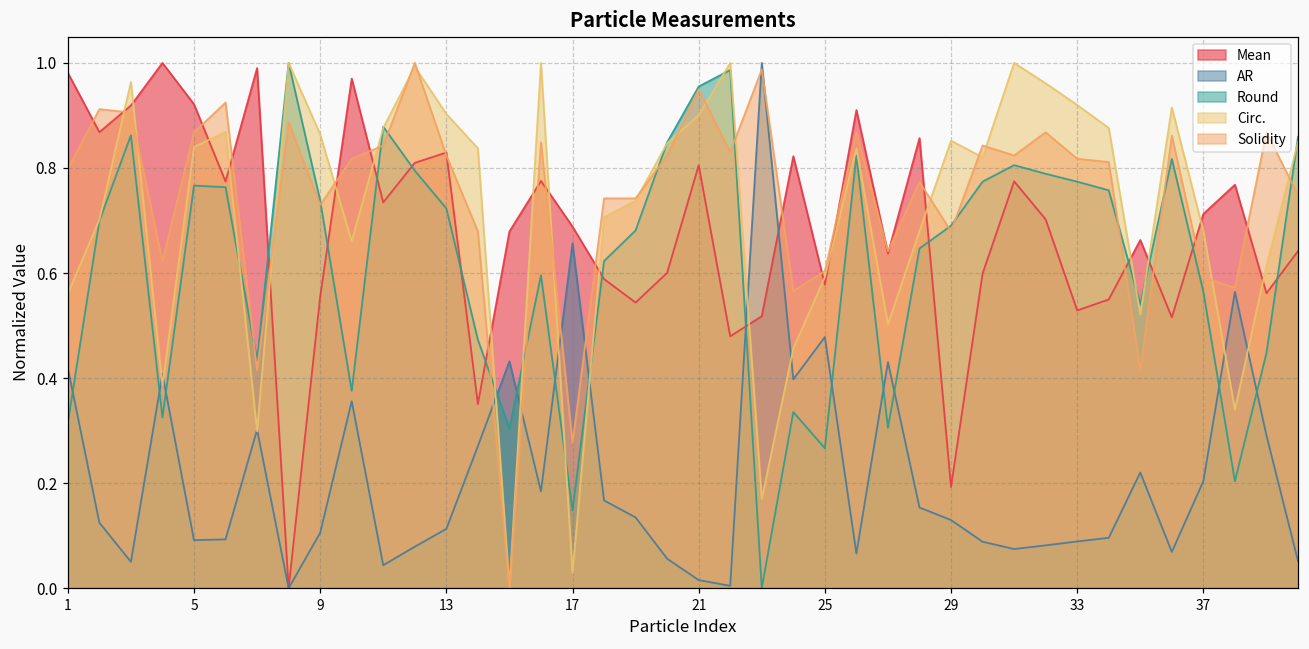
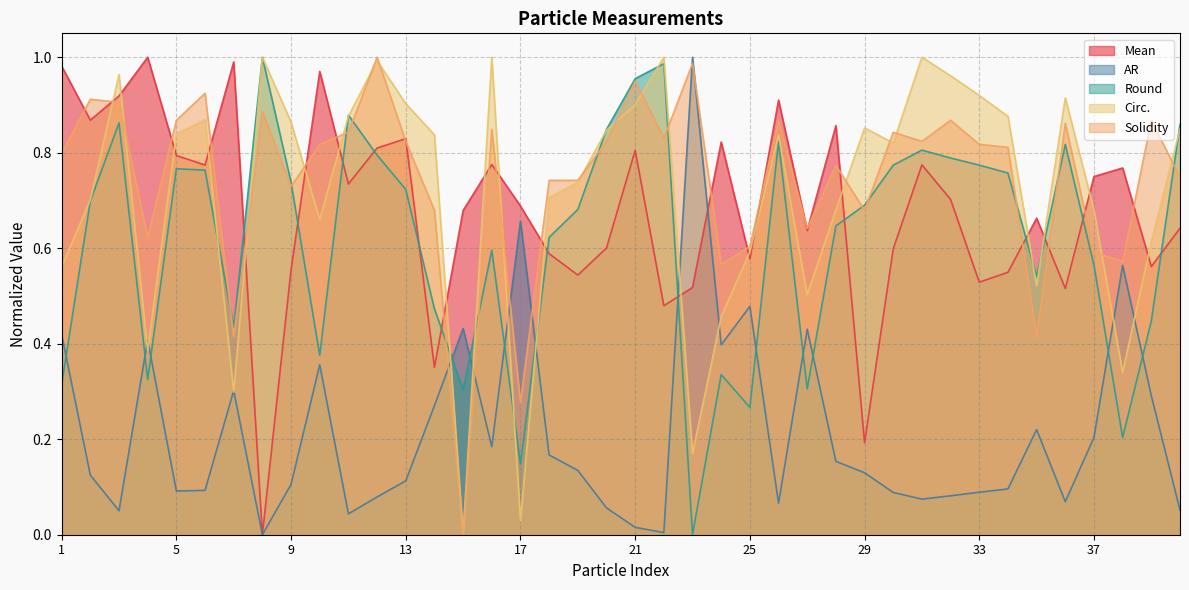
  {
    "Mean": {
      "1": 0.98,
-     "5": 0.92,
+     "5": 0.79,
      "9": 0.55,
      "13": 0.83,
      "17": 0.69,
      "21": 0.81,
      "25": 0.58,
      "29": 0.19,
      "33": 0.53,
-     "37": 0.71
+     "37": 0.75
    }
  }
